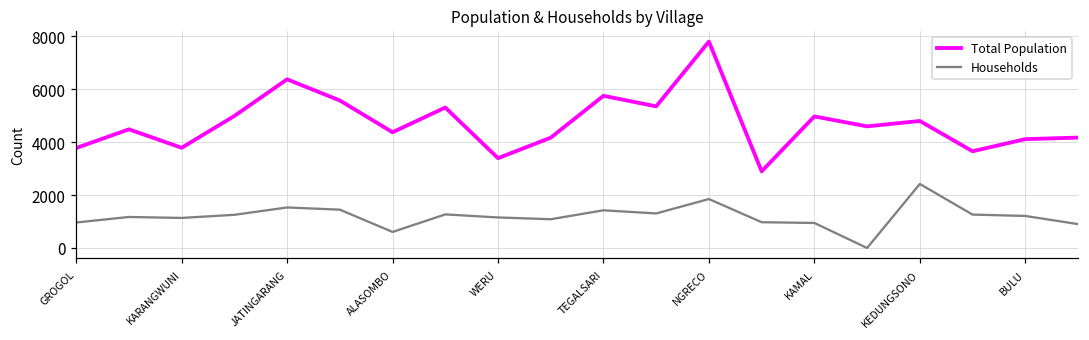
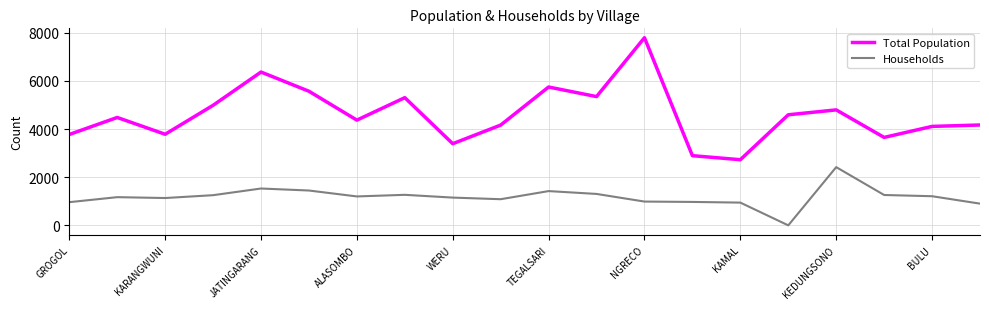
  {
    "Total Population": {
      "GROGOL": 3800,
      "KARANGWUNI": 3800,
      "JATINGARANG": 6400,
      "ALASOMBO": 4400,
      "WERU": 3400,
      "TEGALSARI": 5700,
      "NGRECO": 7800,
-     "KAMAL": 5000,
+     "KAMAL": 2700,
      "KEDUNGSONO": 4800,
      "BULU": 4100
    },
    "Households": {
      "GROGOL": 1000,
      "KARANGWUNI": 1100,
      "JATINGARANG": 1500,
-     "ALASOMBO": 600,
+     "ALASOMBO": 1200,
      "WERU": 1200,
      "TEGALSARI": 1400,
-     "NGRECO": 1800,
+     "NGRECO": 1000,
      "KAMAL": 900,
      "KEDUNGSONO": 2400,
      "BULU": 1200
    }
  }
